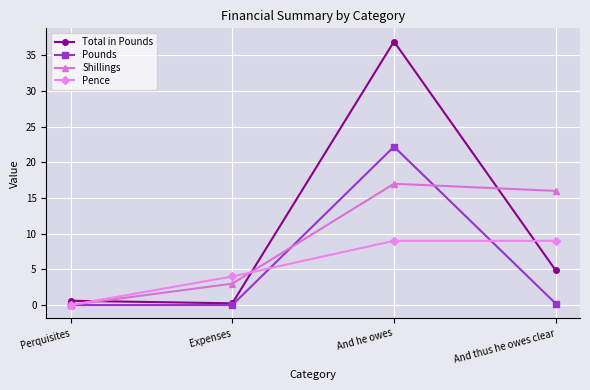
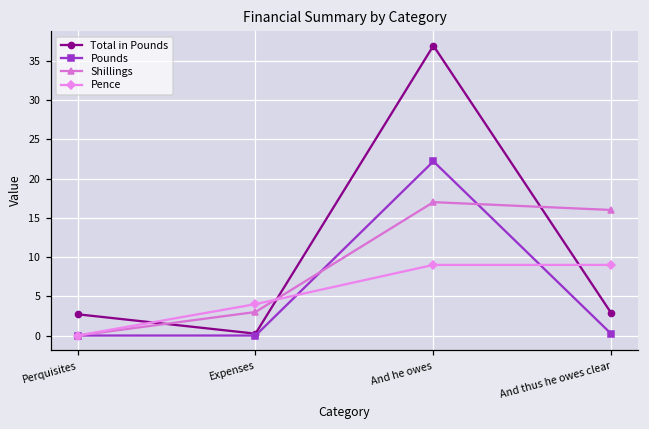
  {
    "Total in Pounds": {
-     "Perquisites": 1,
+     "Perquisites": 3,
      "And he owes": 37,
-     "And thus he owes clear": 5
+     "And thus he owes clear": 3
    },
    "Pounds": {
      "And he owes": 22,
      "And thus he owes clear": 0
    }
  }
